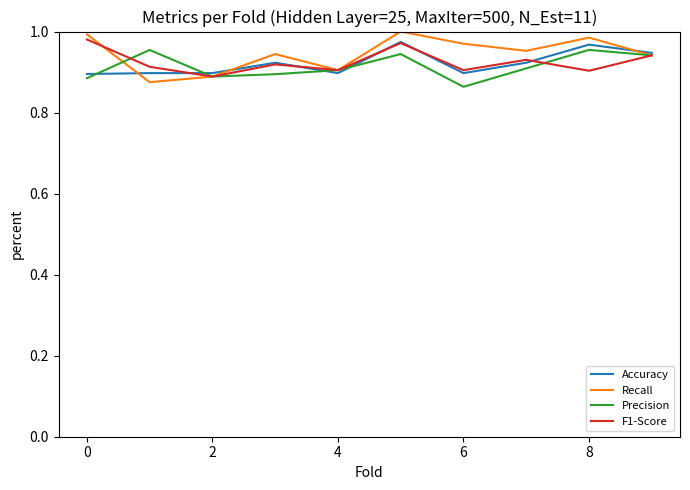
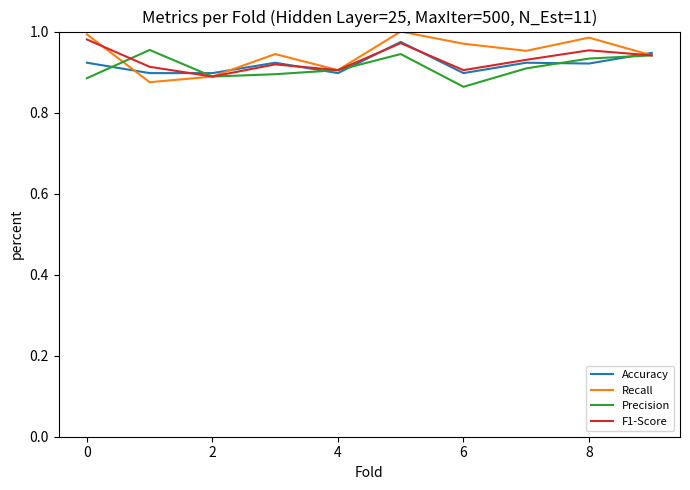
  {
    "Accuracy": {
-     "0": 0.90,
+     "0": 0.92,
      "2": 0.90,
      "4": 0.90,
      "6": 0.90,
-     "8": 0.97
+     "8": 0.92
    },
    "Recall": {
      "0": 0.99,
      "6": 0.97,
      "8": 0.99
    },
    "Precision": {
      "0": 0.88,
      "6": 0.86,
-     "8": 0.95
+     "8": 0.93
    },
    "F1-Score": {
      "0": 0.98,
      "6": 0.90,
-     "8": 0.90
+     "8": 0.95
    }
  }
